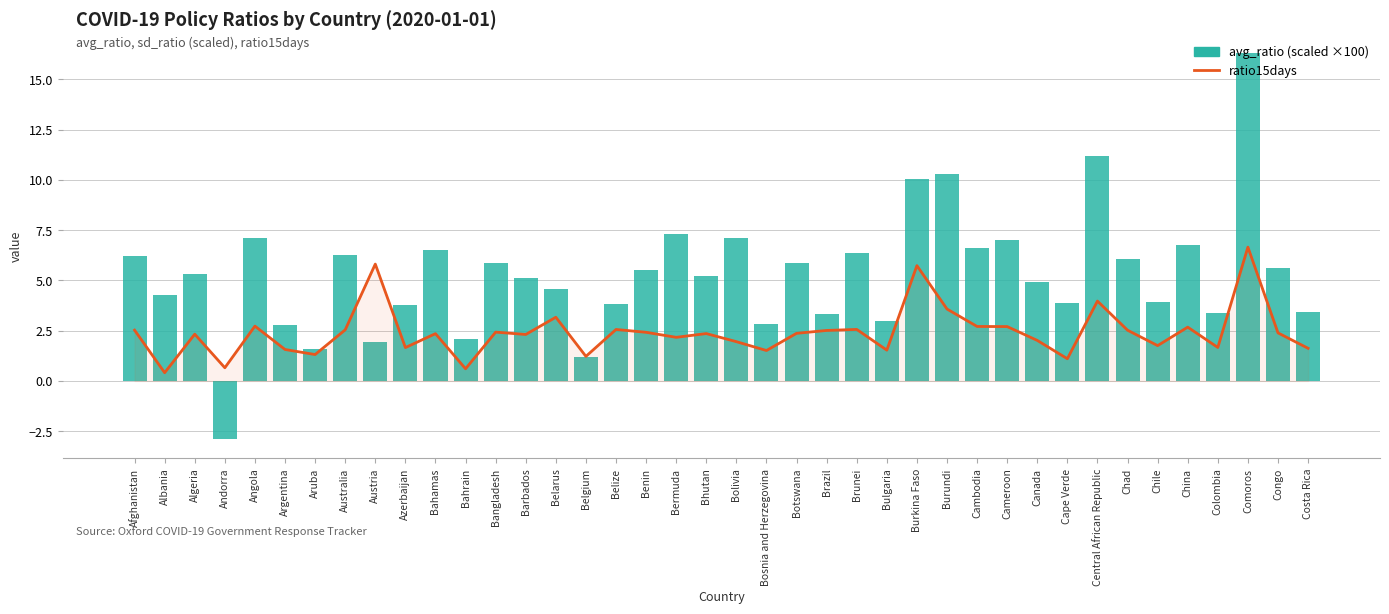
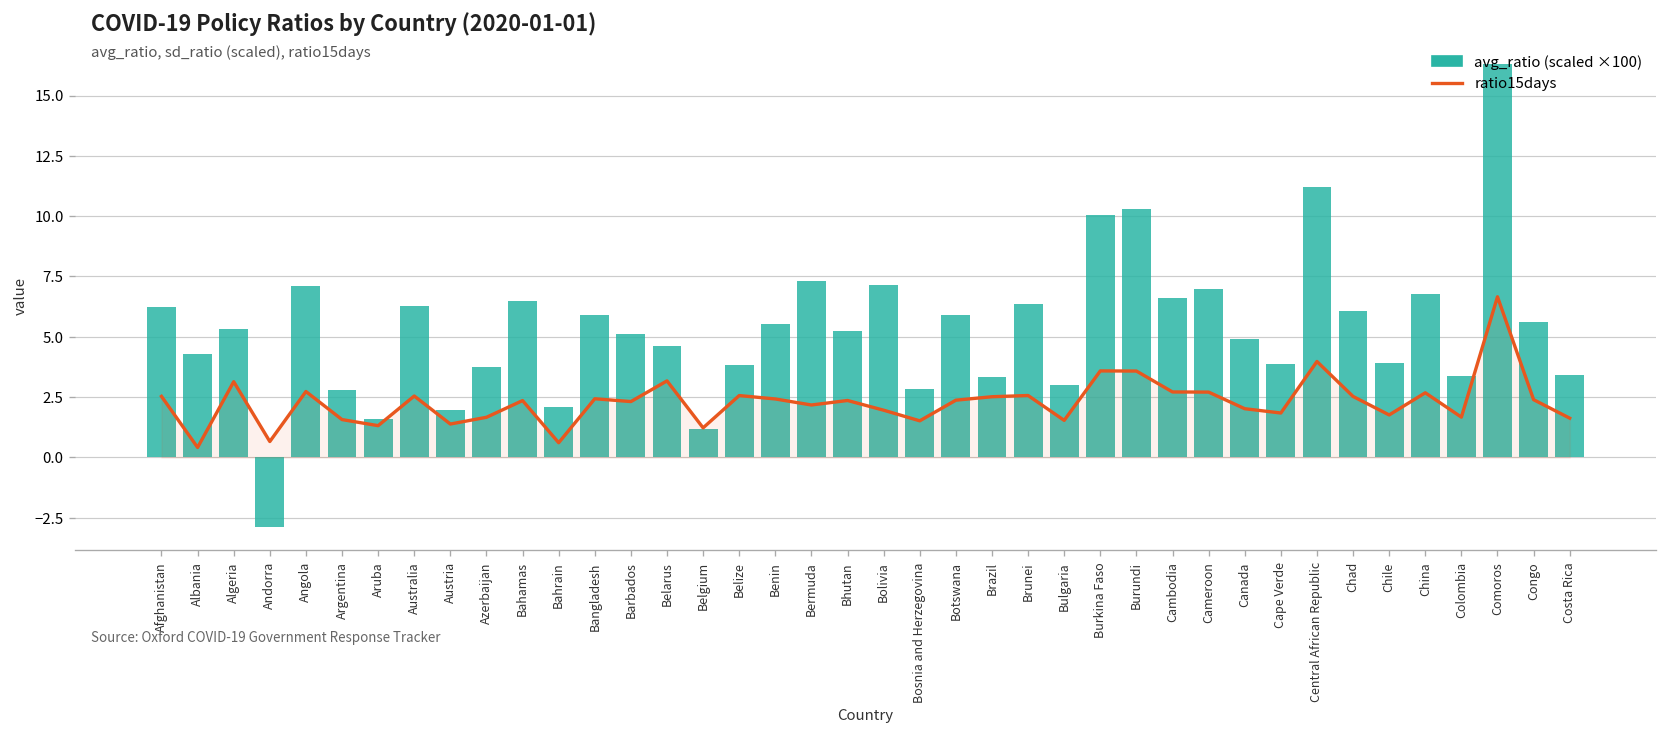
  {
    "ratio15days": {
      "Afghanistan": 2.5,
      "Albania": 0.4,
-     "Algeria": 2.3,
+     "Algeria": 3.1,
      "Andorra": 0.7,
      "Angola": 2.7,
      "Argentina": 1.6,
      "Aruba": 1.3,
      "Australia": 2.5,
-     "Austria": 5.8,
+     "Austria": 1.4,
      "Azerbaijan": 1.7,
      "Bahamas": 2.4,
      "Bahrain": 0.6,
      "Bangladesh": 2.4,
      "Barbados": 2.3,
      "Belarus": 3.2,
      "Belgium": 1.2,
      "Belize": 2.6,
      "Benin": 2.4,
      "Bermuda": 2.2,
      "Bhutan": 2.4,
      "Bolivia": 2.0,
      "Bosnia and Herzegovina": 1.5,
      "Botswana": 2.4,
      "Brazil": 2.5,
      "Brunei": 2.6,
      "Bulgaria": 1.5,
-     "Burkina Faso": 5.7,
+     "Burkina Faso": 3.6,
      "Burundi": 3.6,
      "Cambodia": 2.7,
      "Cameroon": 2.7,
      "Canada": 2.0,
-     "Cape Verde": 1.1,
+     "Cape Verde": 1.8,
      "Central African Republic": 4.0,
      "Chad": 2.5,
      "Chile": 1.8,
      "China": 2.7,
      "Colombia": 1.7,
      "Comoros": 6.7,
      "Congo": 2.4,
      "Costa Rica": 1.6
    }
  }
